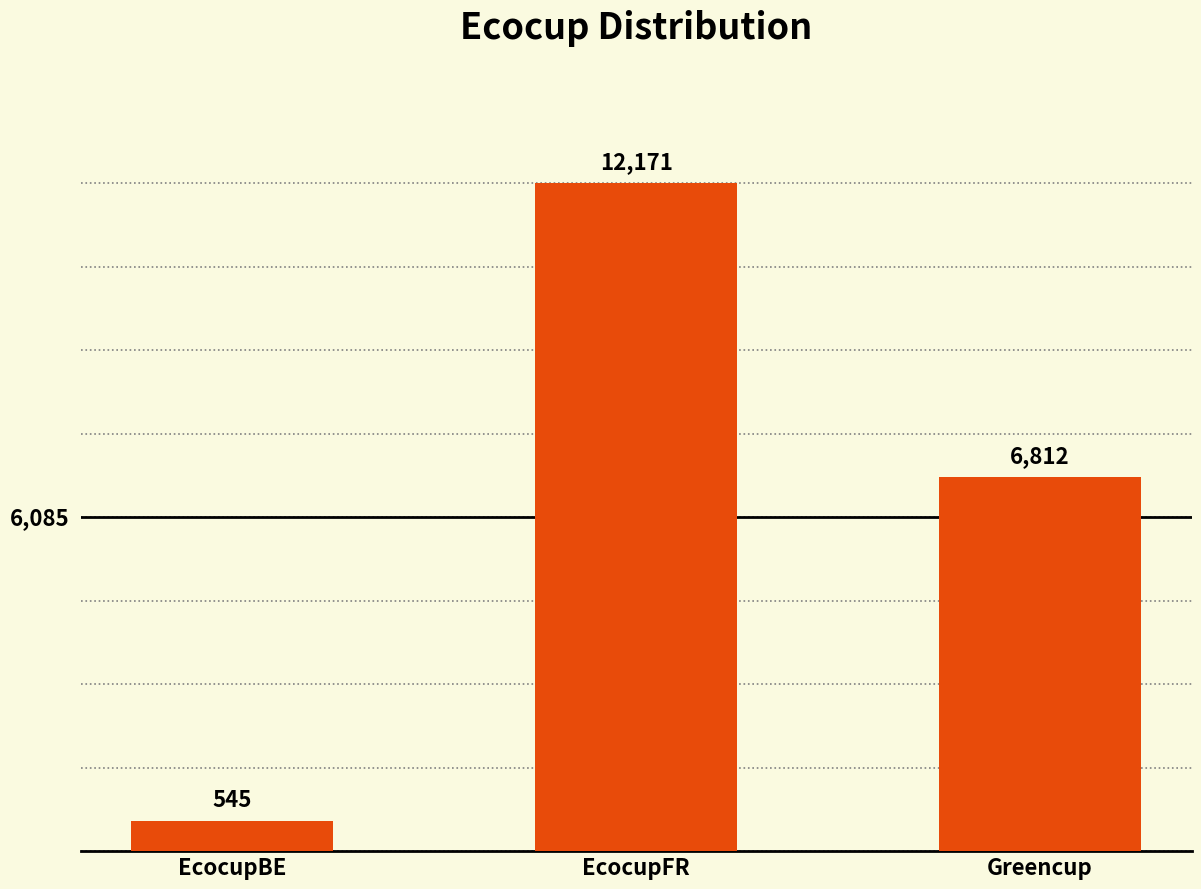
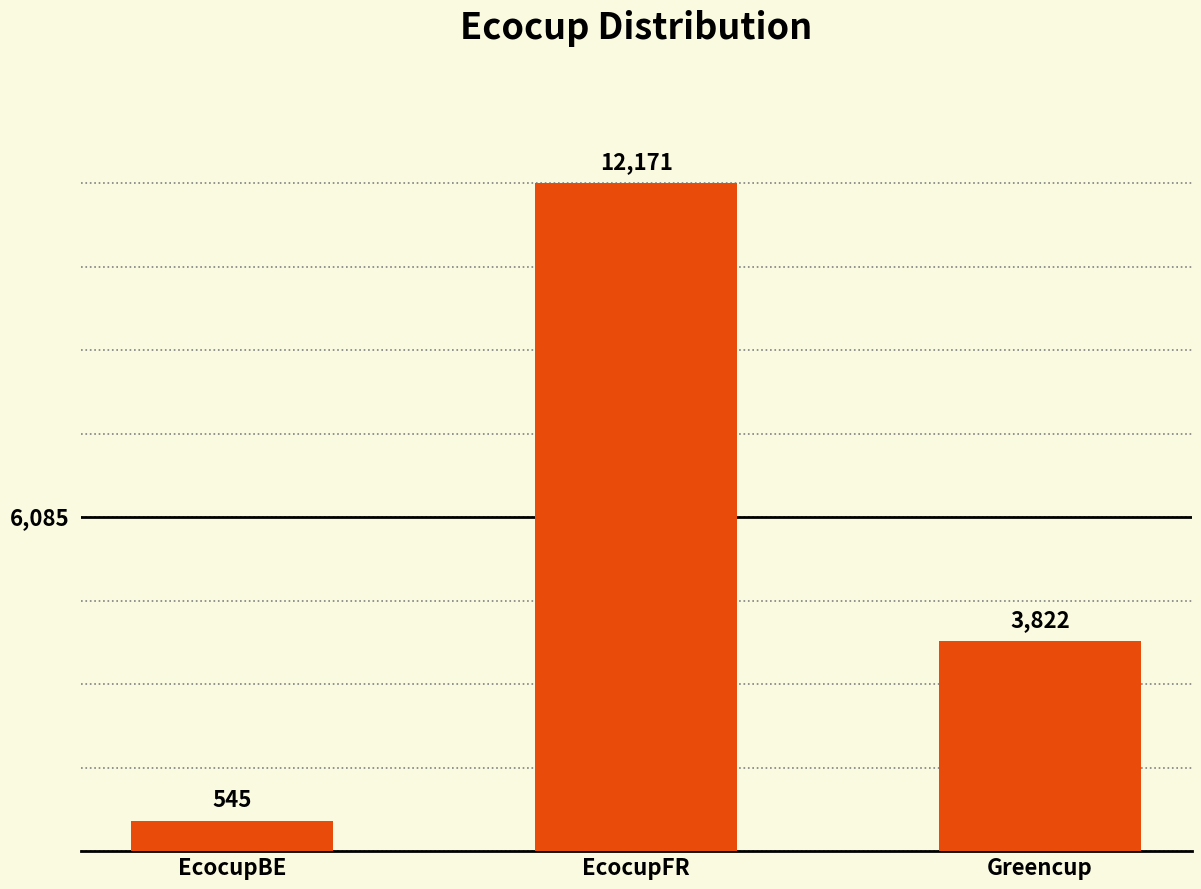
  {
    "EcocupBE": "545",
    "EcocupFR": "12,171",
-   "Greencup": "6,812"
+   "Greencup": "3,822"
  }
